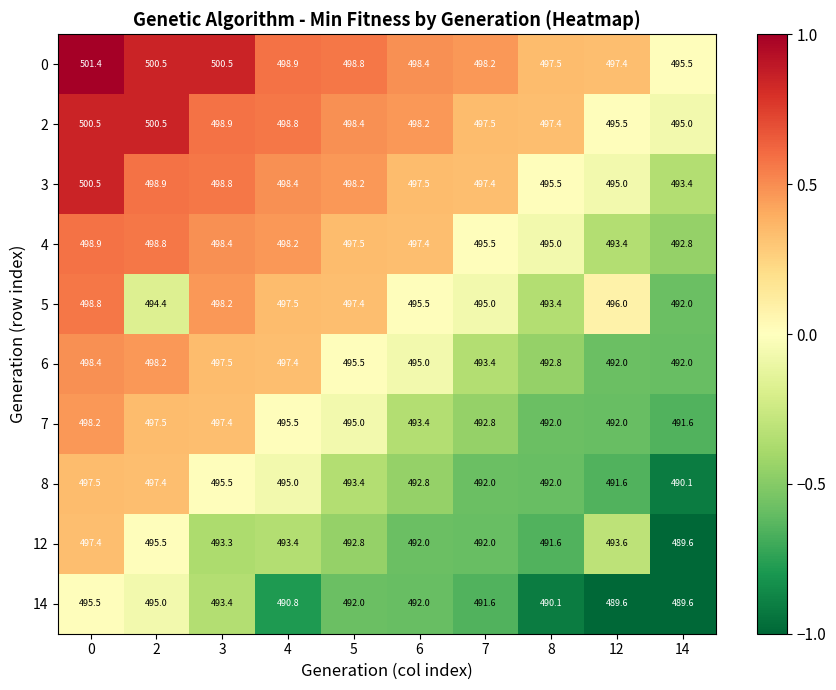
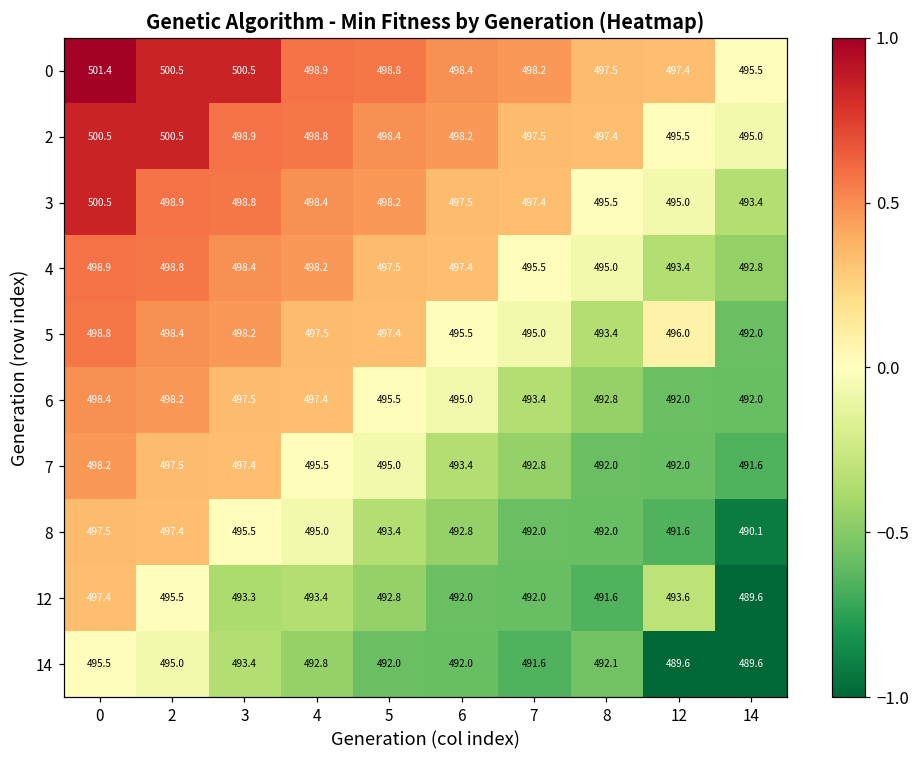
  {
    "0": {
      "0": 501.4,
      "2": 500.5,
      "3": 500.5,
      "4": 498.9,
      "5": 498.8,
      "6": 498.4,
      "7": 498.2,
      "8": 497.5,
      "12": 497.4,
      "14": 495.5
    },
    "2": {
      "0": 500.5,
      "2": 500.5,
      "3": 498.9,
      "4": 498.8,
      "5": 498.4,
      "6": 498.2,
      "7": 497.5,
      "8": 497.4,
      "12": 495.5,
      "14": 495.0
    },
    "3": {
      "0": 500.5,
      "2": 498.9,
      "3": 498.8,
      "4": 498.4,
      "5": 498.2,
      "6": 497.5,
      "7": 497.4,
      "8": 495.5,
      "12": 495.0,
      "14": 493.4
    },
    "4": {
      "0": 498.9,
      "2": 498.8,
      "3": 498.4,
      "4": 498.2,
      "5": 497.5,
      "6": 497.4,
      "7": 495.5,
      "8": 495.0,
      "12": 493.4,
      "14": 492.8
    },
    "5": {
      "0": 498.8,
-     "2": 494.4,
+     "2": 498.4,
      "3": 498.2,
      "4": 497.5,
      "5": 497.4,
      "6": 495.5,
      "7": 495.0,
      "8": 493.4,
      "12": 496.0,
      "14": 492.0
    },
    "6": {
      "0": 498.4,
      "2": 498.2,
      "3": 497.5,
      "4": 497.4,
      "5": 495.5,
      "6": 495.0,
      "7": 493.4,
      "8": 492.8,
      "12": 492.0,
      "14": 492.0
    },
    "7": {
      "0": 498.2,
      "2": 497.5,
      "3": 497.4,
      "4": 495.5,
      "5": 495.0,
      "6": 493.4,
      "7": 492.8,
      "8": 492.0,
      "12": 492.0,
      "14": 491.6
    },
    "8": {
      "0": 497.5,
      "2": 497.4,
      "3": 495.5,
      "4": 495.0,
      "5": 493.4,
      "6": 492.8,
      "7": 492.0,
      "8": 492.0,
      "12": 491.6,
      "14": 490.1
    },
    "12": {
      "0": 497.4,
      "2": 495.5,
      "3": 493.3,
      "4": 493.4,
      "5": 492.8,
      "6": 492.0,
      "7": 492.0,
      "8": 491.6,
      "12": 493.6,
      "14": 489.6
    },
    "14": {
      "0": 495.5,
      "2": 495.0,
      "3": 493.4,
-     "4": 490.8,
+     "4": 492.8,
      "5": 492.0,
      "6": 492.0,
      "7": 491.6,
-     "8": 490.1,
+     "8": 492.1,
      "12": 489.6,
      "14": 489.6
    }
  }
